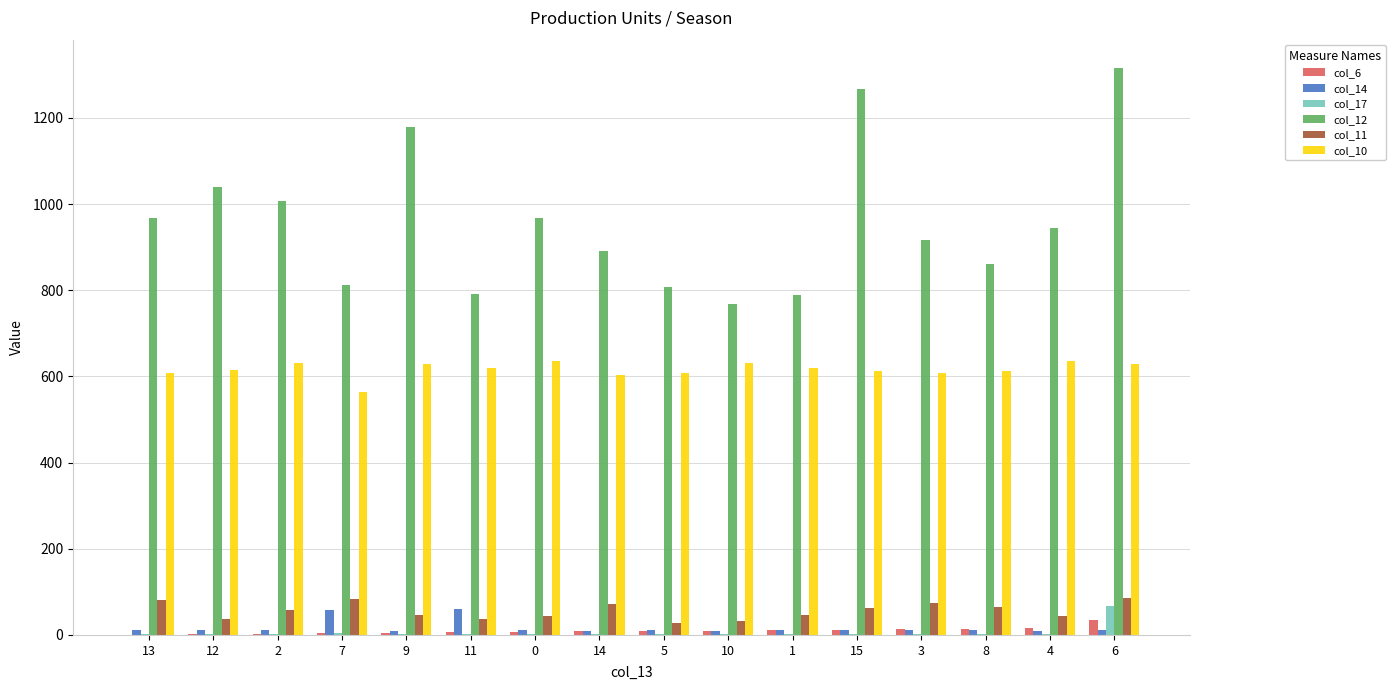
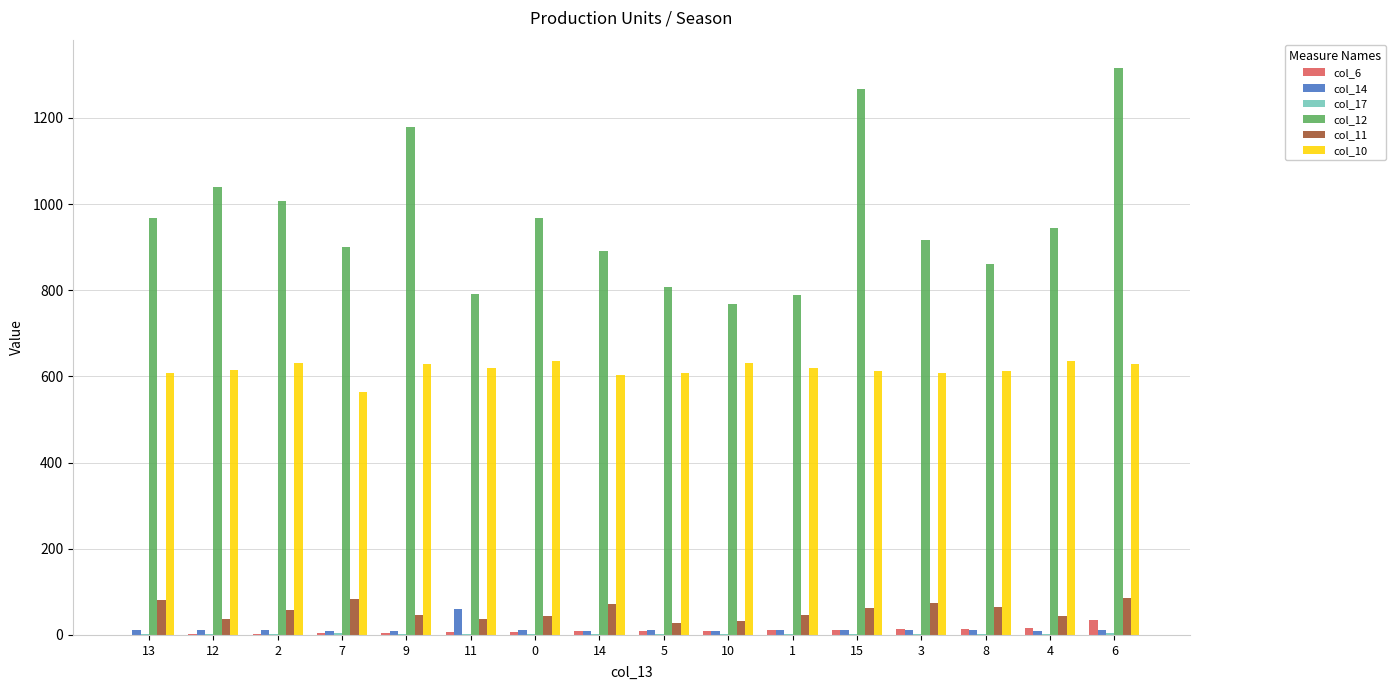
  {
    "col_6": {
      "11": 10,
      "0": 10,
      "14": 10,
      "5": 10,
      "10": 10,
      "1": 10,
      "15": 10,
      "3": 10,
      "8": 10,
      "4": 20,
      "6": 40
    },
    "col_14": {
      "13": 10,
      "12": 10,
      "2": 10,
-     "7": 60,
+     "7": 10,
      "9": 10,
      "11": 60,
      "0": 10,
      "14": 10,
      "5": 10,
      "10": 10,
      "1": 10,
      "15": 10,
      "3": 10,
      "8": 10,
      "4": 10,
      "6": 10
    },
    "col_17": {
-     "6": 70
+     "6": 0
    },
    "col_12": {
      "13": 970,
      "12": 1040,
      "2": 1010,
-     "7": 810,
+     "7": 900,
      "9": 1180,
      "11": 790,
      "0": 970,
      "14": 890,
      "5": 810,
      "10": 770,
      "1": 790,
      "15": 1270,
      "3": 920,
      "8": 860,
      "4": 940,
      "6": 1320
    },
    "col_11": {
      "13": 80,
      "12": 40,
      "2": 60,
      "7": 80,
      "9": 50,
      "11": 40,
      "0": 50,
      "14": 70,
      "5": 30,
      "10": 30,
      "1": 50,
      "15": 60,
      "3": 70,
      "8": 60,
      "4": 50,
      "6": 90
    },
    "col_10": {
      "13": 610,
      "12": 620,
      "2": 630,
      "7": 560,
      "9": 630,
      "11": 620,
      "0": 640,
      "14": 600,
      "5": 610,
      "10": 630,
      "1": 620,
      "15": 610,
      "3": 610,
      "8": 610,
      "4": 640,
      "6": 630
    }
  }
